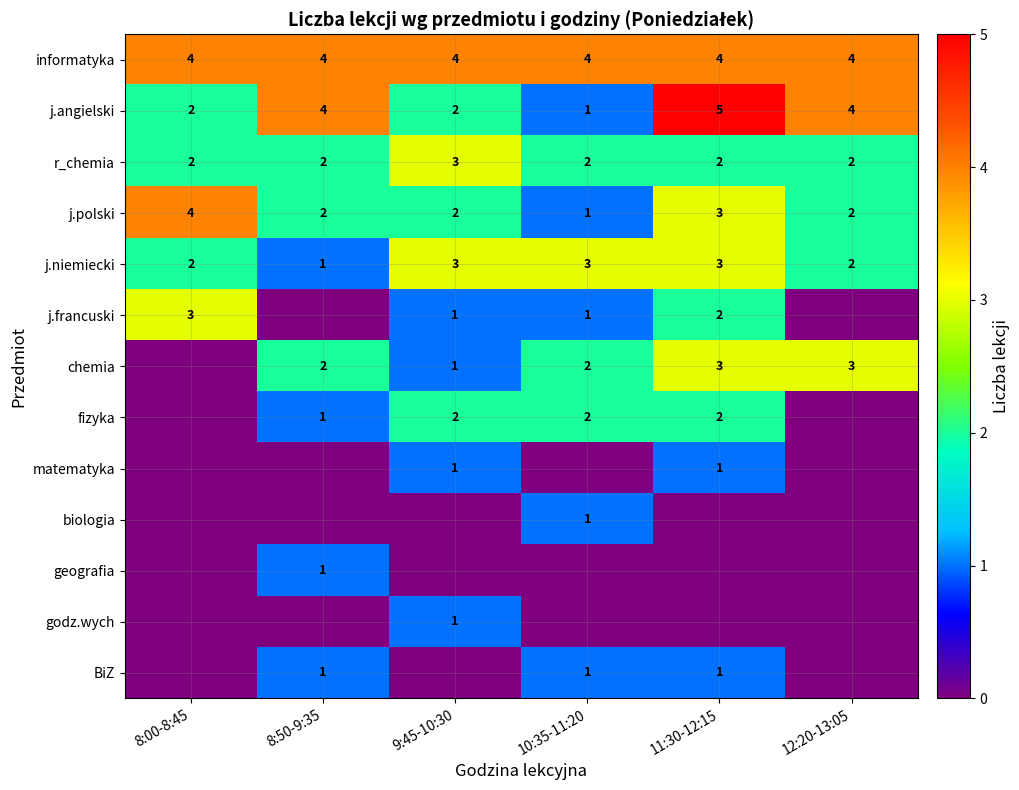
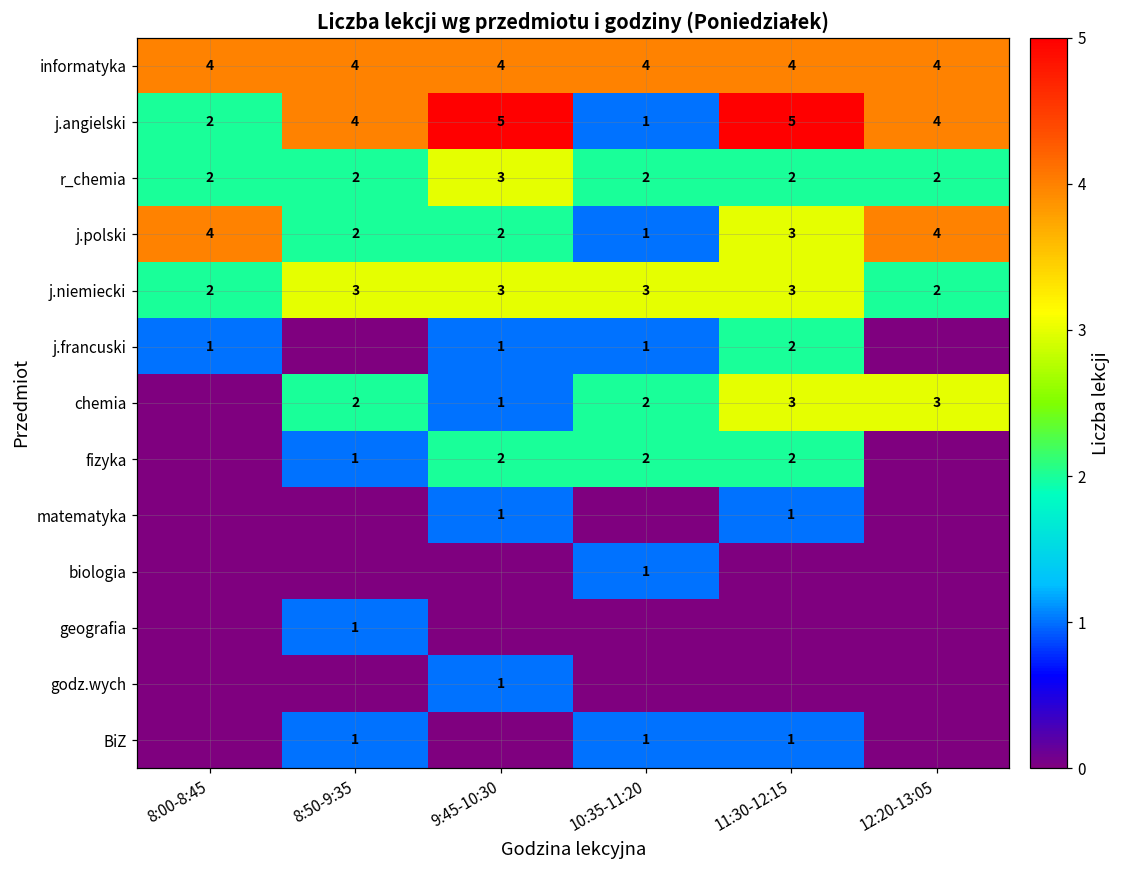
  {
    "informatyka": {
      "8:00-8:45": 4,
      "8:50-9:35": 4,
      "9:45-10:30": 4,
      "10:35-11:20": 4,
      "11:30-12:15": 4,
      "12:20-13:05": 4
    },
    "j.angielski": {
      "8:00-8:45": 2,
      "8:50-9:35": 4,
-     "9:45-10:30": 2,
+     "9:45-10:30": 5,
      "10:35-11:20": 1,
      "11:30-12:15": 5,
      "12:20-13:05": 4
    },
    "r_chemia": {
      "8:00-8:45": 2,
      "8:50-9:35": 2,
      "9:45-10:30": 3,
      "10:35-11:20": 2,
      "11:30-12:15": 2,
      "12:20-13:05": 2
    },
    "j.polski": {
      "8:00-8:45": 4,
      "8:50-9:35": 2,
      "9:45-10:30": 2,
      "10:35-11:20": 1,
      "11:30-12:15": 3,
-     "12:20-13:05": 2
+     "12:20-13:05": 4
    },
    "j.niemiecki": {
      "8:00-8:45": 2,
-     "8:50-9:35": 1,
+     "8:50-9:35": 3,
      "9:45-10:30": 3,
      "10:35-11:20": 3,
      "11:30-12:15": 3,
      "12:20-13:05": 2
    },
    "j.francuski": {
-     "8:00-8:45": 3,
+     "8:00-8:45": 1,
      "9:45-10:30": 1,
      "10:35-11:20": 1,
      "11:30-12:15": 2
    },
    "chemia": {
      "8:50-9:35": 2,
      "9:45-10:30": 1,
      "10:35-11:20": 2,
      "11:30-12:15": 3,
      "12:20-13:05": 3
    },
    "fizyka": {
      "8:50-9:35": 1,
      "9:45-10:30": 2,
      "10:35-11:20": 2,
      "11:30-12:15": 2
    },
    "matematyka": {
      "9:45-10:30": 1,
      "11:30-12:15": 1
    },
    "biologia": {
      "10:35-11:20": 1
    },
    "geografia": {
      "8:50-9:35": 1
    },
    "godz.wych": {
      "9:45-10:30": 1
    },
    "BiZ": {
      "8:50-9:35": 1,
      "10:35-11:20": 1,
      "11:30-12:15": 1
    }
  }
